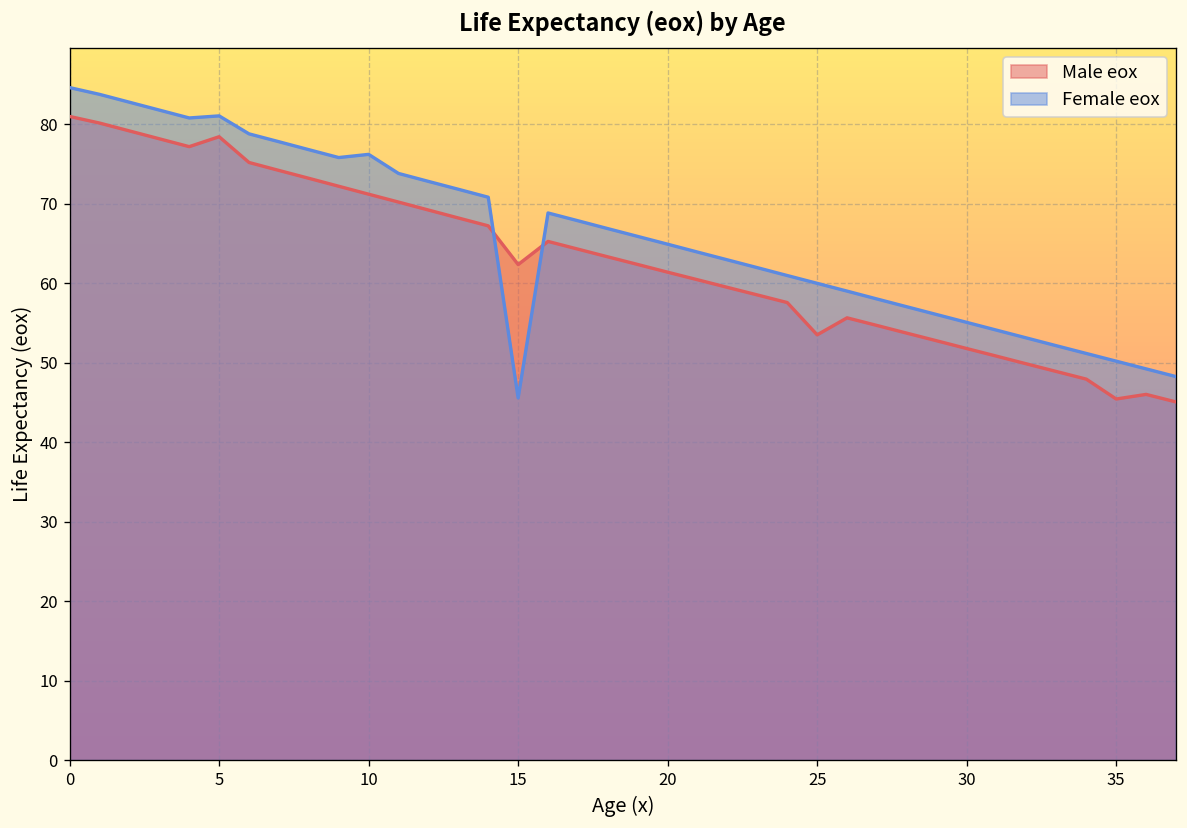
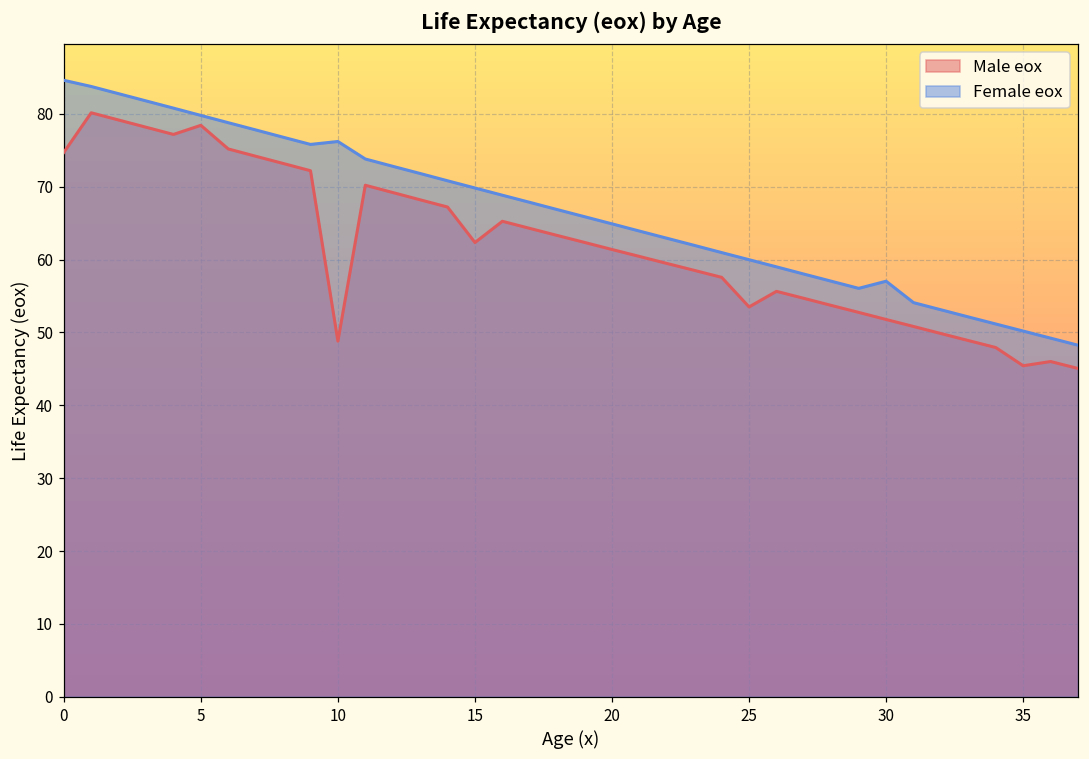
  {
    "Male eox": {
-     "0": 81,
+     "0": 75,
      "5": 78,
-     "10": 71,
+     "10": 49,
      "15": 62,
      "20": 61,
      "25": 54,
      "30": 52,
      "35": 45
    },
    "Female eox": {
      "0": 85,
-     "5": 81,
+     "5": 80,
      "10": 76,
-     "15": 46,
+     "15": 70,
      "20": 65,
      "25": 60,
-     "30": 55,
+     "30": 57,
      "35": 50
    }
  }
